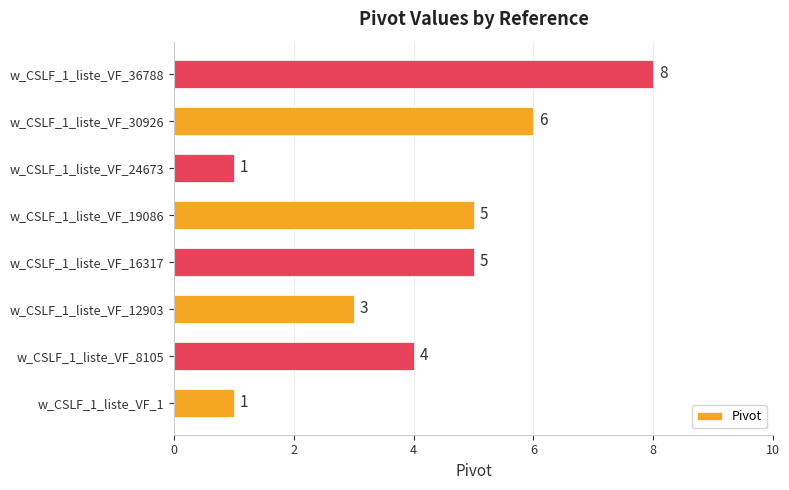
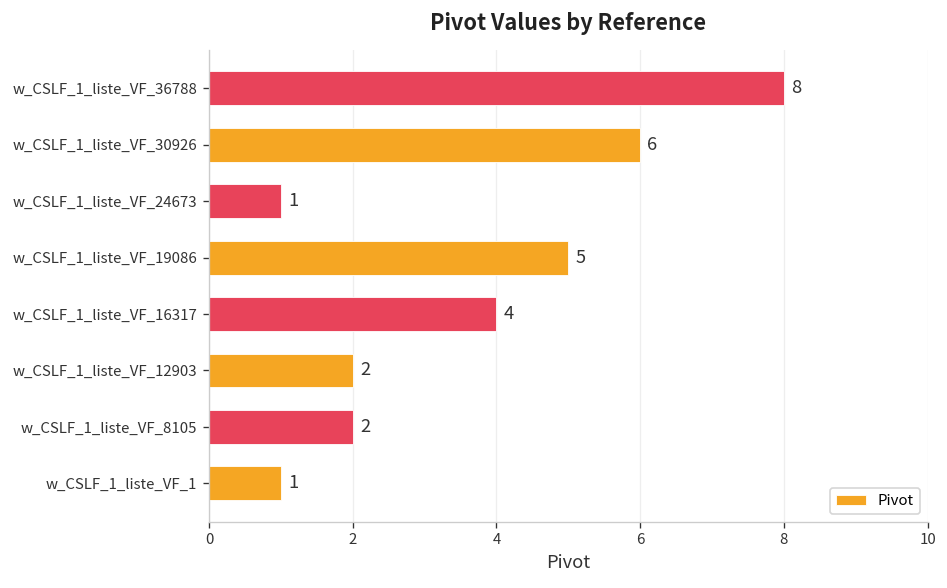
  {
    "w_CSLF_1_liste_VF_36788": 8,
    "w_CSLF_1_liste_VF_30926": 6,
    "w_CSLF_1_liste_VF_24673": 1,
    "w_CSLF_1_liste_VF_19086": 5,
-   "w_CSLF_1_liste_VF_16317": 5,
-   "w_CSLF_1_liste_VF_12903": 3,
-   "w_CSLF_1_liste_VF_8105": 4,
+   "w_CSLF_1_liste_VF_16317": 4,
+   "w_CSLF_1_liste_VF_12903": 2,
+   "w_CSLF_1_liste_VF_8105": 2,
    "w_CSLF_1_liste_VF_1": 1
  }
